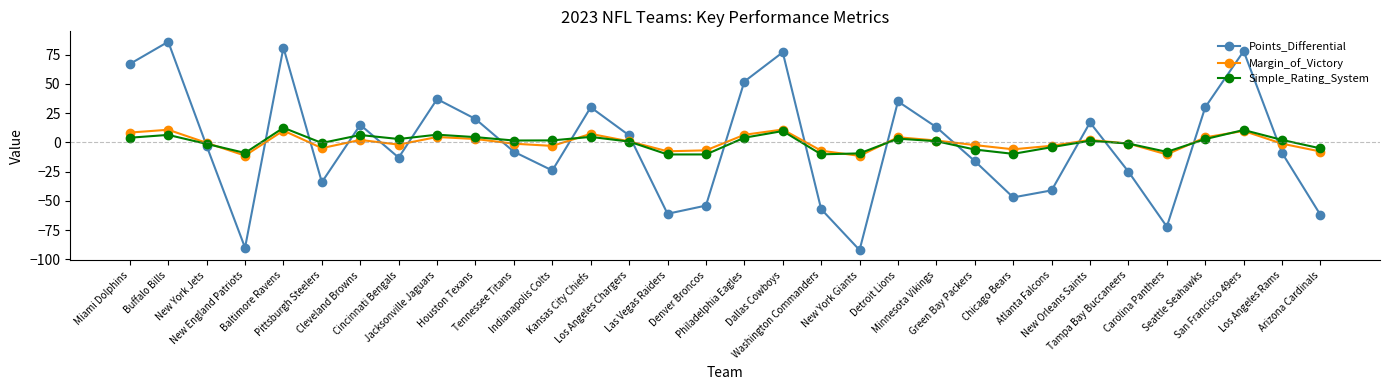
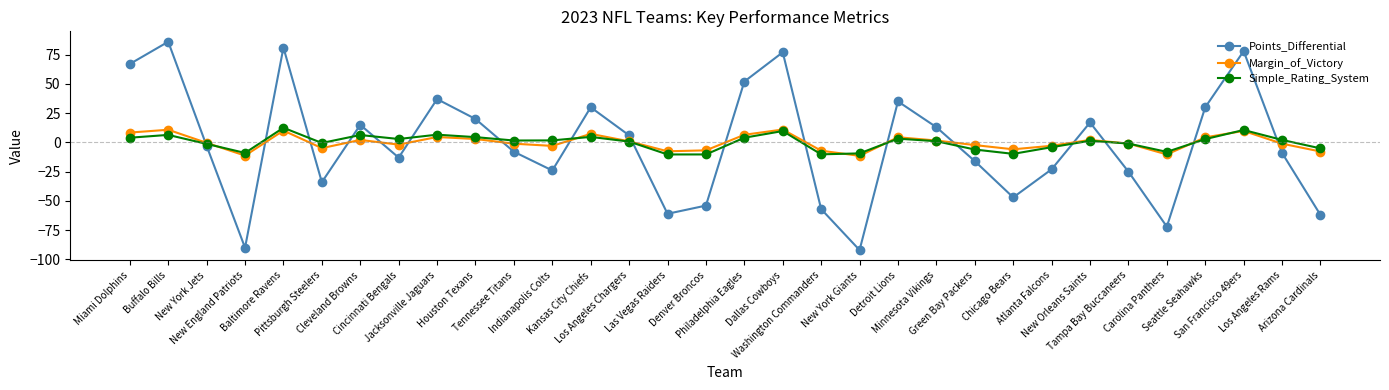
  {
    "Points_Differential": {
      "Miami Dolphins": 67,
      "Buffalo Bills": 86,
      "New England Patriots": -90,
      "Baltimore Ravens": 81,
      "Pittsburgh Steelers": -34,
      "Cleveland Browns": 15,
      "Cincinnati Bengals": -13,
      "Jacksonville Jaguars": 37,
      "Houston Texans": 20,
      "Tennessee Titans": -8,
      "Indianapolis Colts": -24,
      "Kansas City Chiefs": 30,
      "Los Angeles Chargers": 6,
      "Las Vegas Raiders": -61,
      "Denver Broncos": -54,
      "Philadelphia Eagles": 52,
      "Dallas Cowboys": 77,
      "Washington Commanders": -57,
      "New York Giants": -92,
      "Detroit Lions": 35,
      "Minnesota Vikings": 13,
      "Green Bay Packers": -16,
      "Chicago Bears": -47,
-     "Atlanta Falcons": -41,
+     "Atlanta Falcons": -23,
      "New Orleans Saints": 17,
      "Tampa Bay Buccaneers": -25,
      "Carolina Panthers": -72,
      "Seattle Seahawks": 30,
      "San Francisco 49ers": 78,
      "Los Angeles Rams": -9,
      "Arizona Cardinals": -62
    },
    "Margin_of_Victory": {
      "Miami Dolphins": 8,
      "Buffalo Bills": 11,
      "New England Patriots": -11,
      "Baltimore Ravens": 10,
      "Pittsburgh Steelers": -5,
      "Cleveland Browns": 2,
      "Cincinnati Bengals": -2,
      "Tennessee Titans": -1,
      "Indianapolis Colts": -3,
      "Kansas City Chiefs": 7,
      "Las Vegas Raiders": -8,
      "Denver Broncos": -7,
      "Philadelphia Eagles": 7,
      "Washington Commanders": -7,
      "Green Bay Packers": -2,
      "Chicago Bears": -6,
      "Los Angeles Rams": -1,
      "Arizona Cardinals": -8
    },
    "Simple_Rating_System": {
      "Miami Dolphins": 4,
      "Buffalo Bills": 6,
      "New England Patriots": -9,
      "Baltimore Ravens": 13,
      "Pittsburgh Steelers": -1,
      "Cleveland Browns": 6,
      "Cincinnati Bengals": 3,
      "Tennessee Titans": 2,
      "Indianapolis Colts": 2,
      "Kansas City Chiefs": 5,
      "Las Vegas Raiders": -10,
      "Denver Broncos": -10,
      "Philadelphia Eagles": 4,
      "Washington Commanders": -10,
      "Green Bay Packers": -6,
      "Chicago Bears": -10,
      "Los Angeles Rams": 2,
      "Arizona Cardinals": -5
    }
  }
